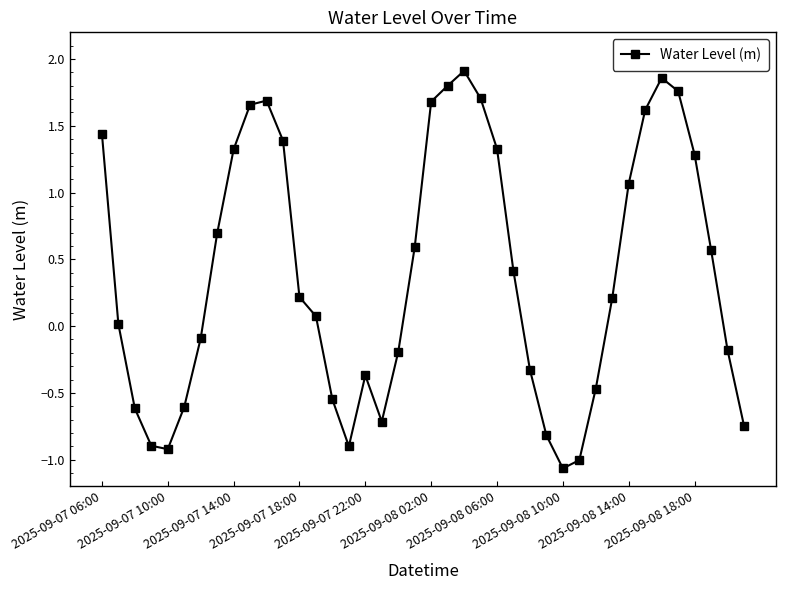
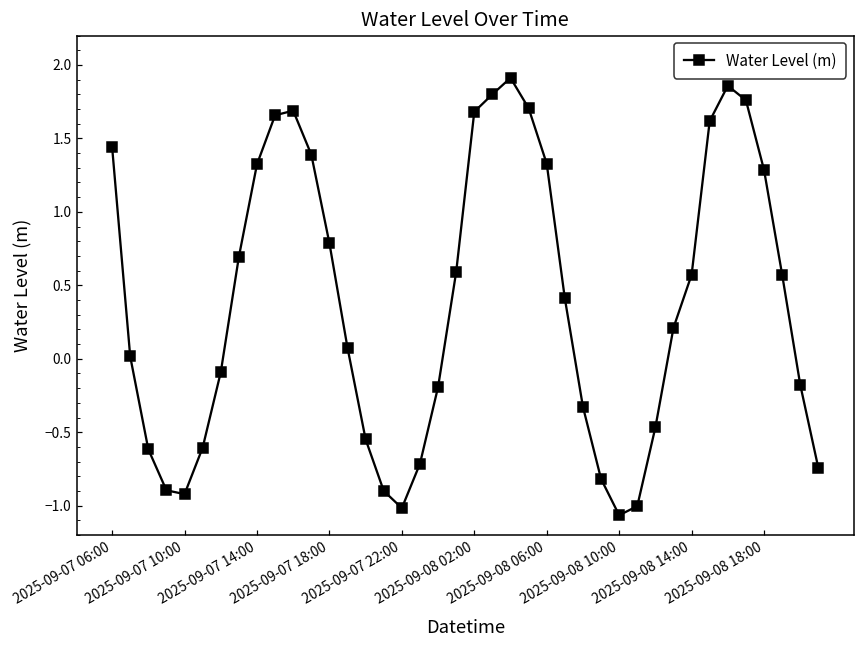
  {
    "2025-09-07 06:00": 1.44,
    "2025-09-07 10:00": -0.92,
    "2025-09-07 14:00": 1.32,
-   "2025-09-07 18:00": 0.22,
-   "2025-09-07 22:00": -0.37,
+   "2025-09-07 18:00": 0.79,
+   "2025-09-07 22:00": -1.02,
    "2025-09-08 02:00": 1.68,
    "2025-09-08 06:00": 1.33,
    "2025-09-08 10:00": -1.07,
-   "2025-09-08 14:00": 1.07,
+   "2025-09-08 14:00": 0.57,
    "2025-09-08 18:00": 1.28
  }
